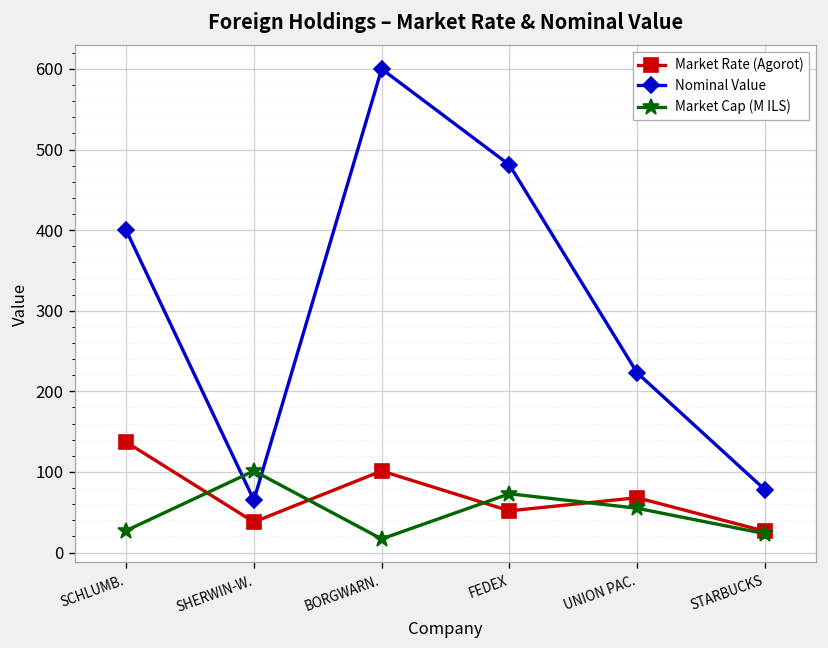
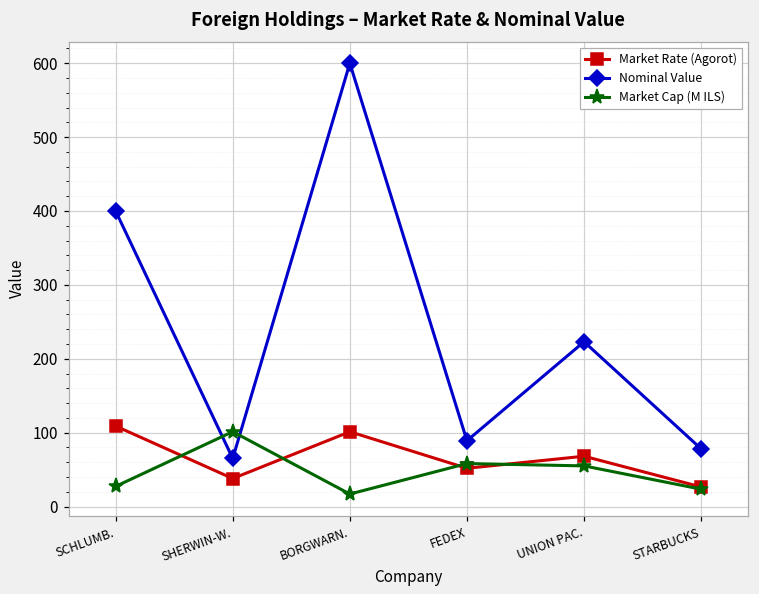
  {
    "Market Rate (Agorot)": {
-     "SCHLUMB.": 140,
+     "SCHLUMB.": 110,
      "SHERWIN-W.": 40,
      "BORGWARN.": 100,
      "FEDEX": 50,
      "UNION PAC.": 70
    },
    "Nominal Value": {
      "SCHLUMB.": 400,
      "SHERWIN-W.": 70,
      "BORGWARN.": 600,
-     "FEDEX": 480,
+     "FEDEX": 90,
      "UNION PAC.": 220,
      "STARBUCKS": 80
    },
    "Market Cap (M ILS)": {
      "SCHLUMB.": 30,
      "SHERWIN-W.": 100,
      "BORGWARN.": 20,
-     "FEDEX": 70,
+     "FEDEX": 60,
      "UNION PAC.": 50
    }
  }
